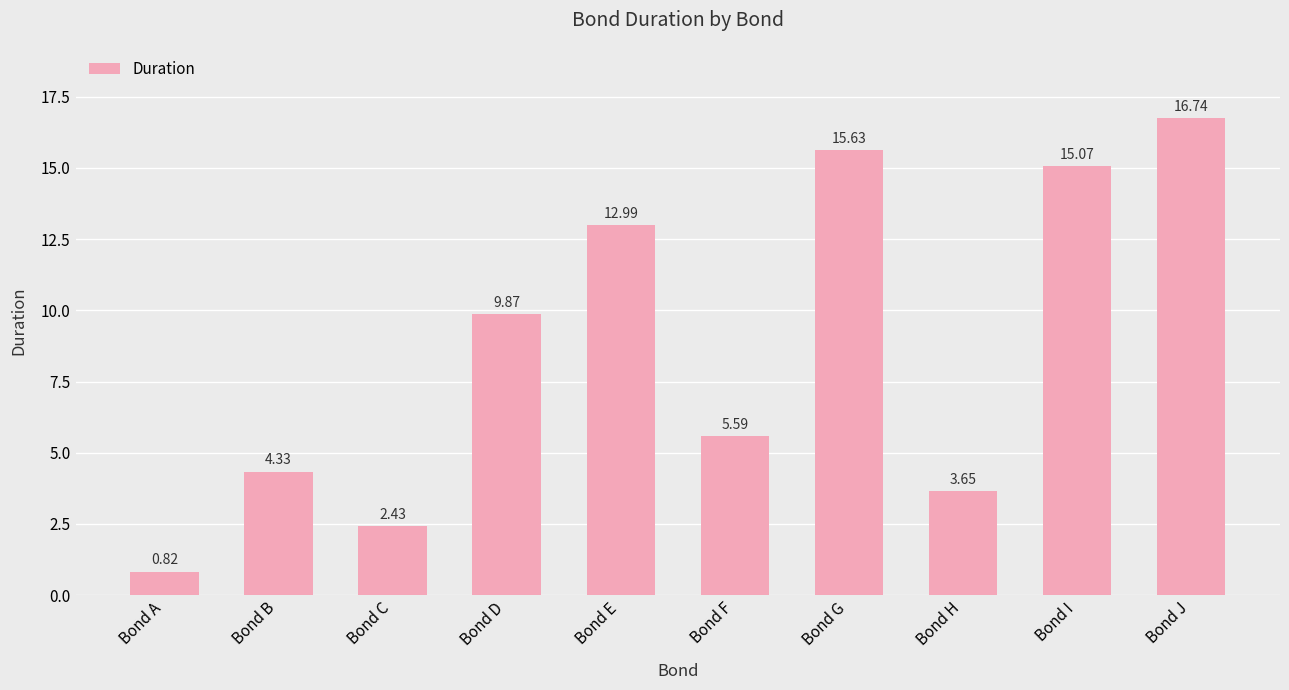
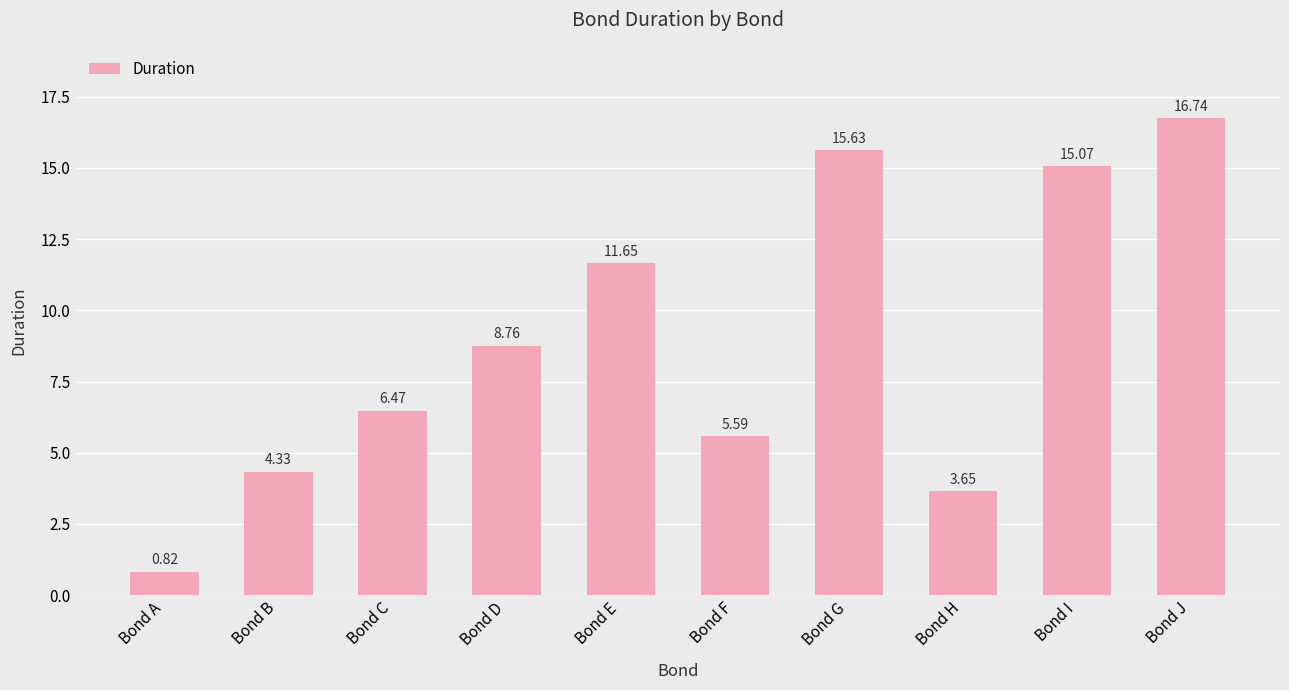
  {
    "Bond A": 0.82,
    "Bond B": 4.33,
-   "Bond C": 2.43,
-   "Bond D": 9.87,
-   "Bond E": 12.99,
+   "Bond C": 6.47,
+   "Bond D": 8.76,
+   "Bond E": 11.65,
    "Bond F": 5.59,
    "Bond G": 15.63,
    "Bond H": 3.65,
    "Bond I": 15.07,
    "Bond J": 16.74
  }
